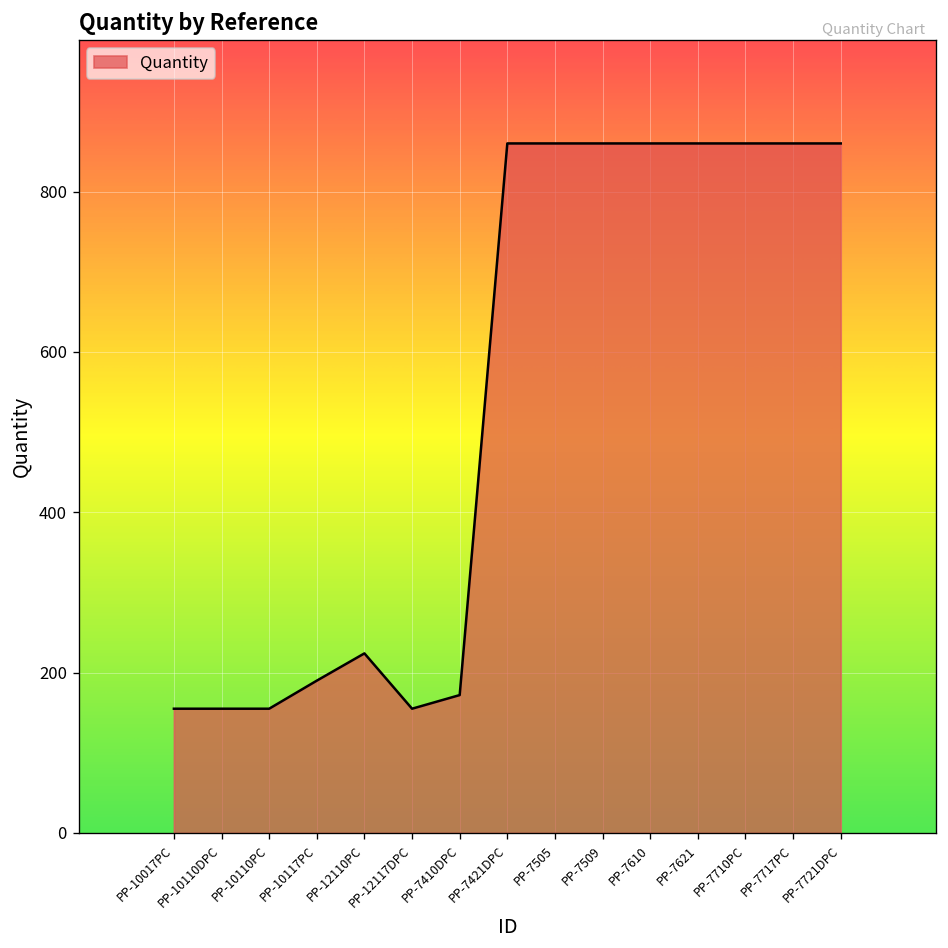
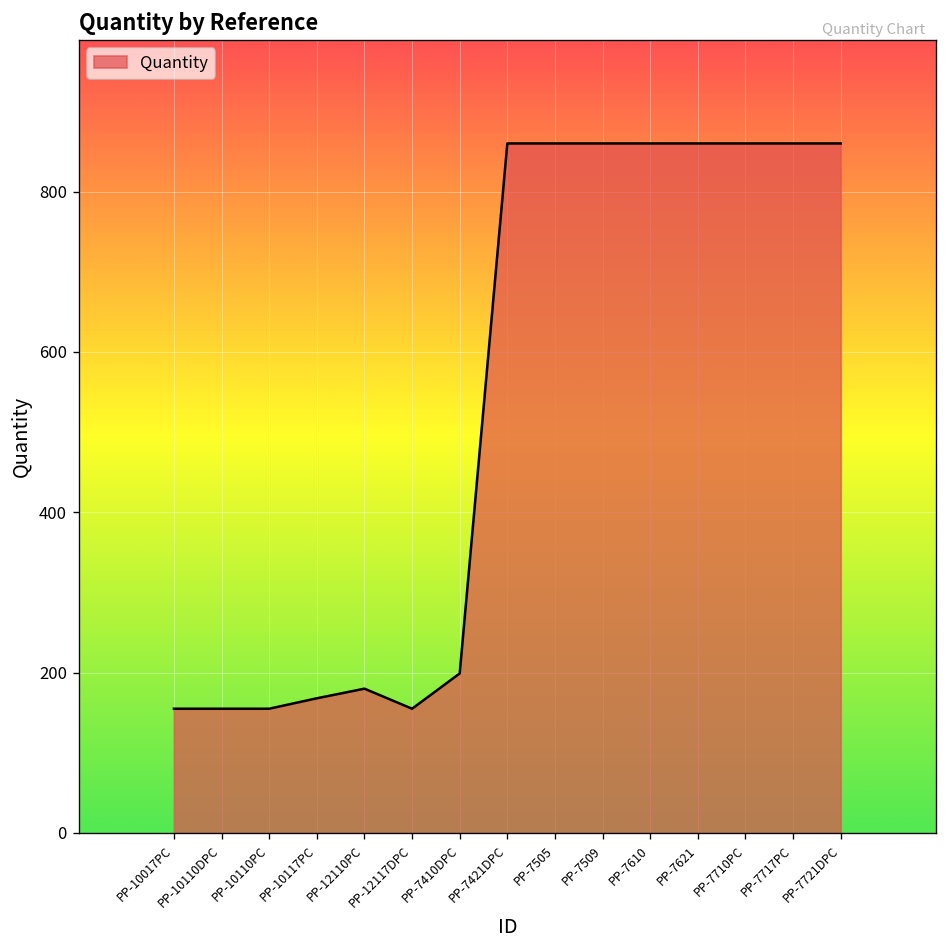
  {
    "PP-10017PC": 160,
    "PP-10110DPC": 160,
    "PP-10110PC": 160,
-   "PP-10117PC": 190,
-   "PP-12110PC": 220,
+   "PP-10117PC": 170,
+   "PP-12110PC": 180,
    "PP-12117DPC": 160,
-   "PP-7410DPC": 170,
+   "PP-7410DPC": 200,
    "PP-7421DPC": 860,
    "PP-7505": 860,
    "PP-7509": 860,
    "PP-7610": 860,
    "PP-7621": 860,
    "PP-7710PC": 860,
    "PP-7717PC": 860,
    "PP-7721DPC": 860
  }
